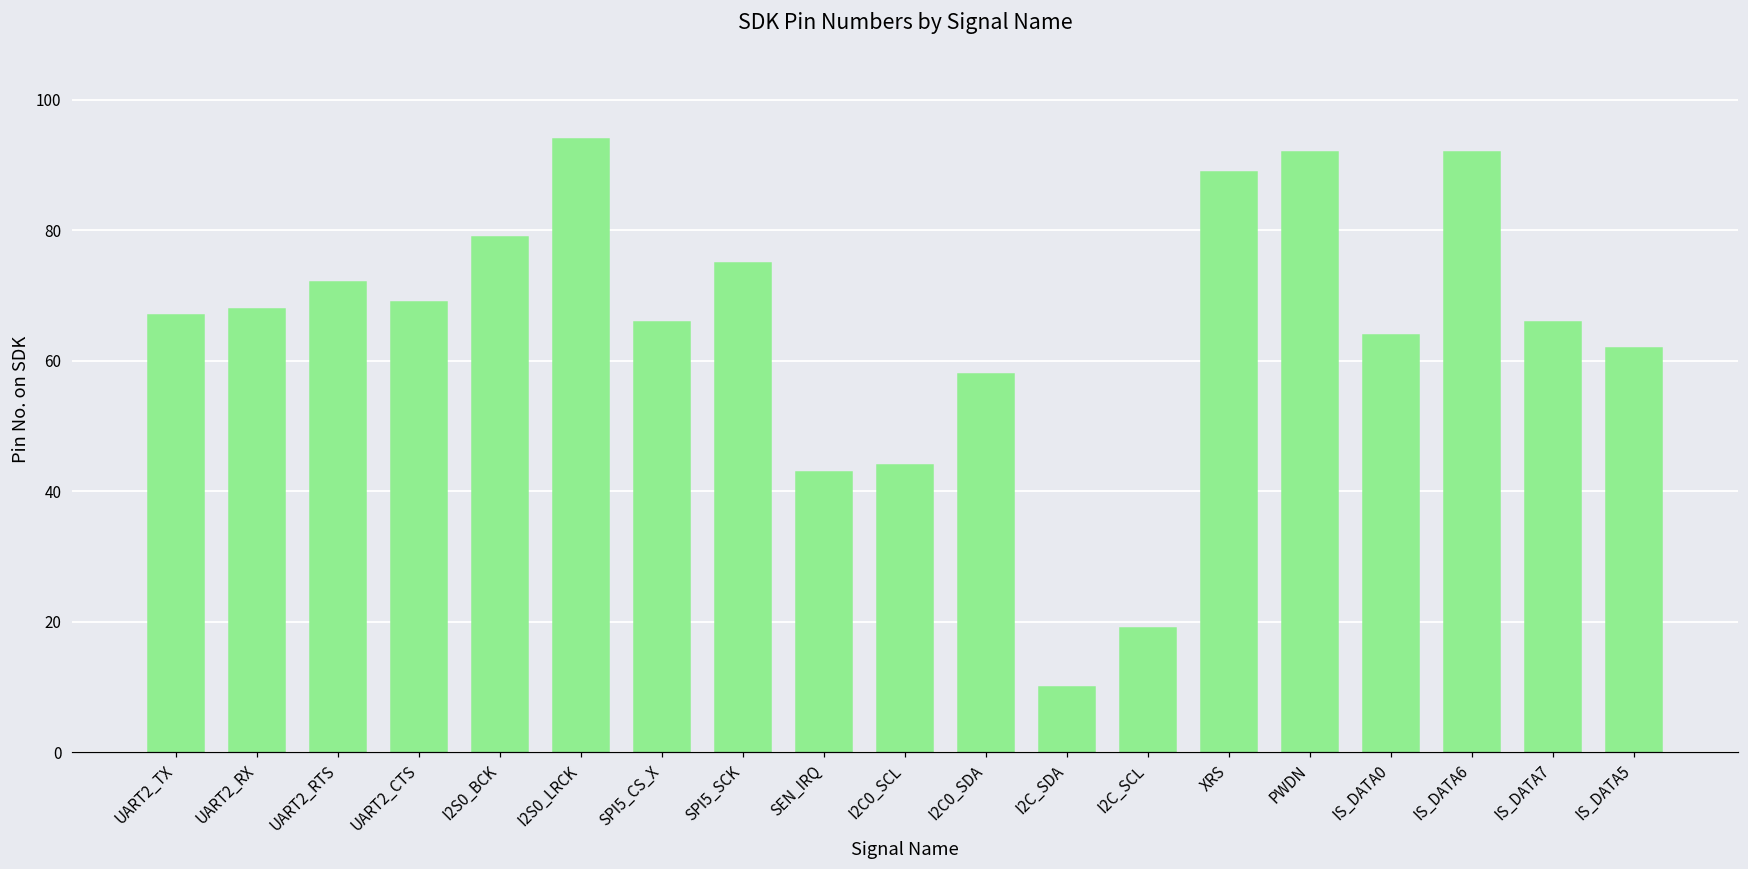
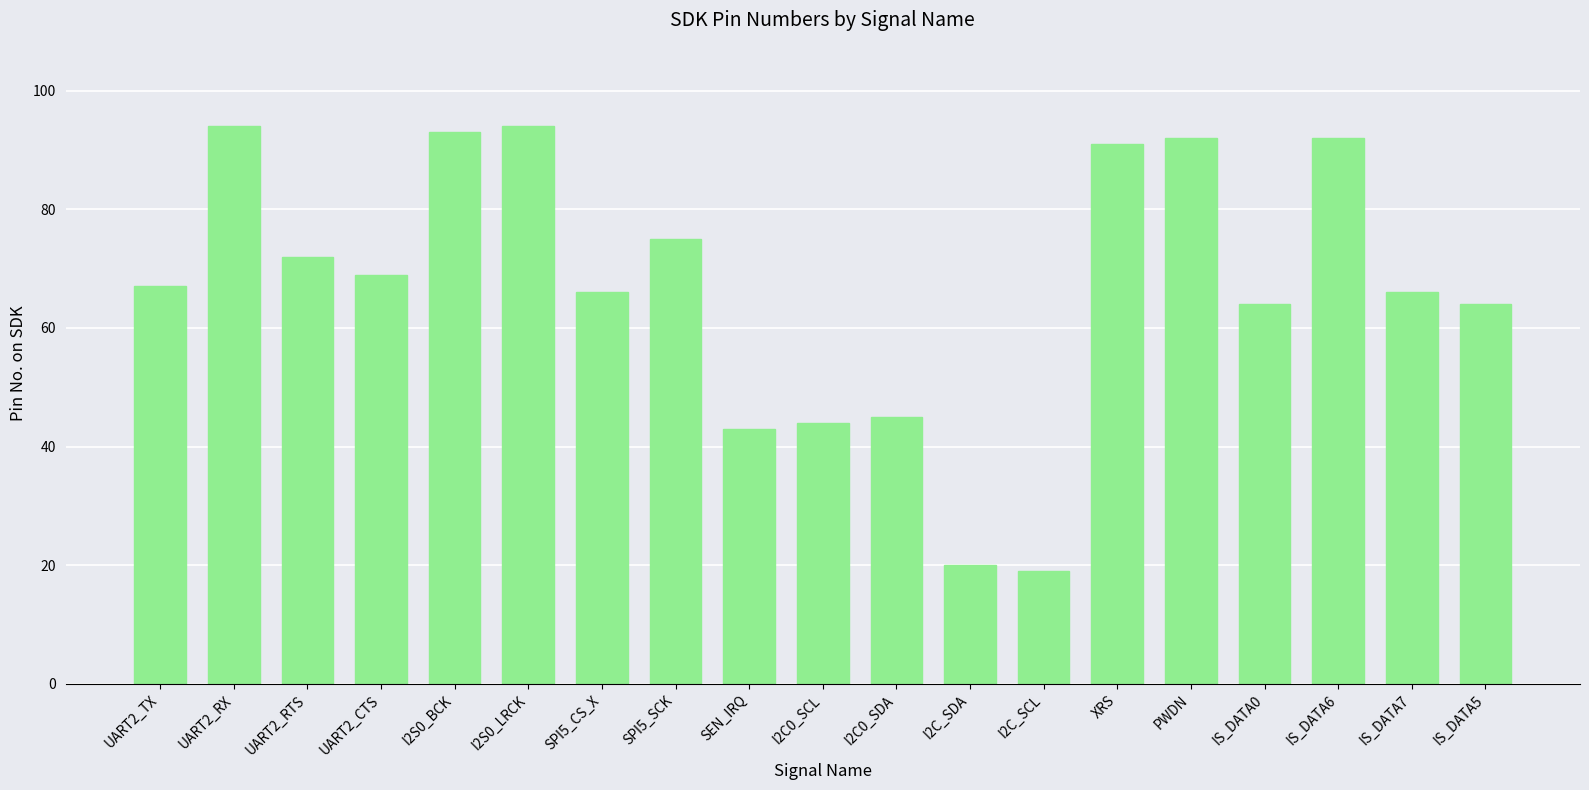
  {
    "UART2_TX": 67,
-   "UART2_RX": 68,
+   "UART2_RX": 94,
    "UART2_RTS": 72,
    "UART2_CTS": 69,
-   "I2S0_BCK": 79,
+   "I2S0_BCK": 93,
    "I2S0_LRCK": 94,
    "SPI5_CS_X": 66,
    "SPI5_SCK": 75,
    "SEN_IRQ": 43,
    "I2C0_SCL": 44,
-   "I2C0_SDA": 58,
-   "I2C_SDA": 10,
+   "I2C0_SDA": 45,
+   "I2C_SDA": 20,
    "I2C_SCL": 19,
-   "XRS": 89,
+   "XRS": 91,
    "PWDN": 92,
    "IS_DATA0": 64,
    "IS_DATA6": 92,
    "IS_DATA7": 66,
-   "IS_DATA5": 62
+   "IS_DATA5": 64
  }
